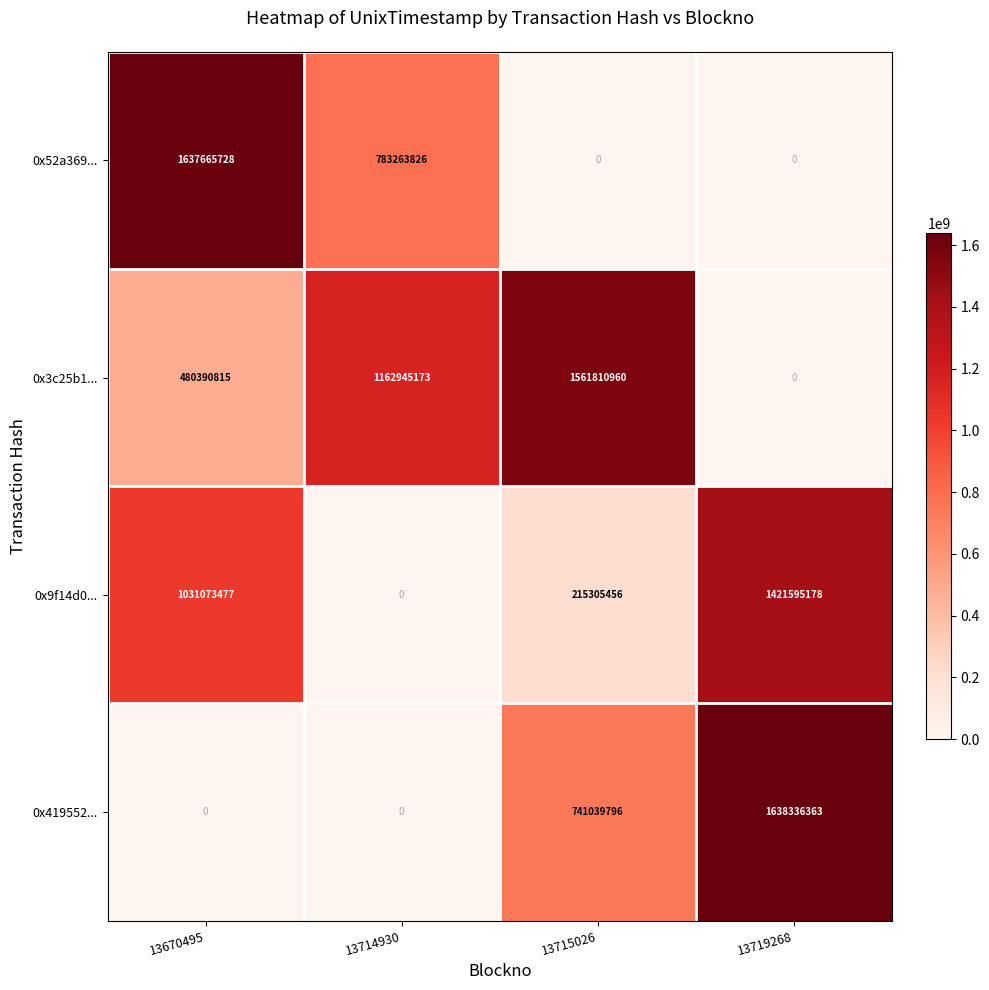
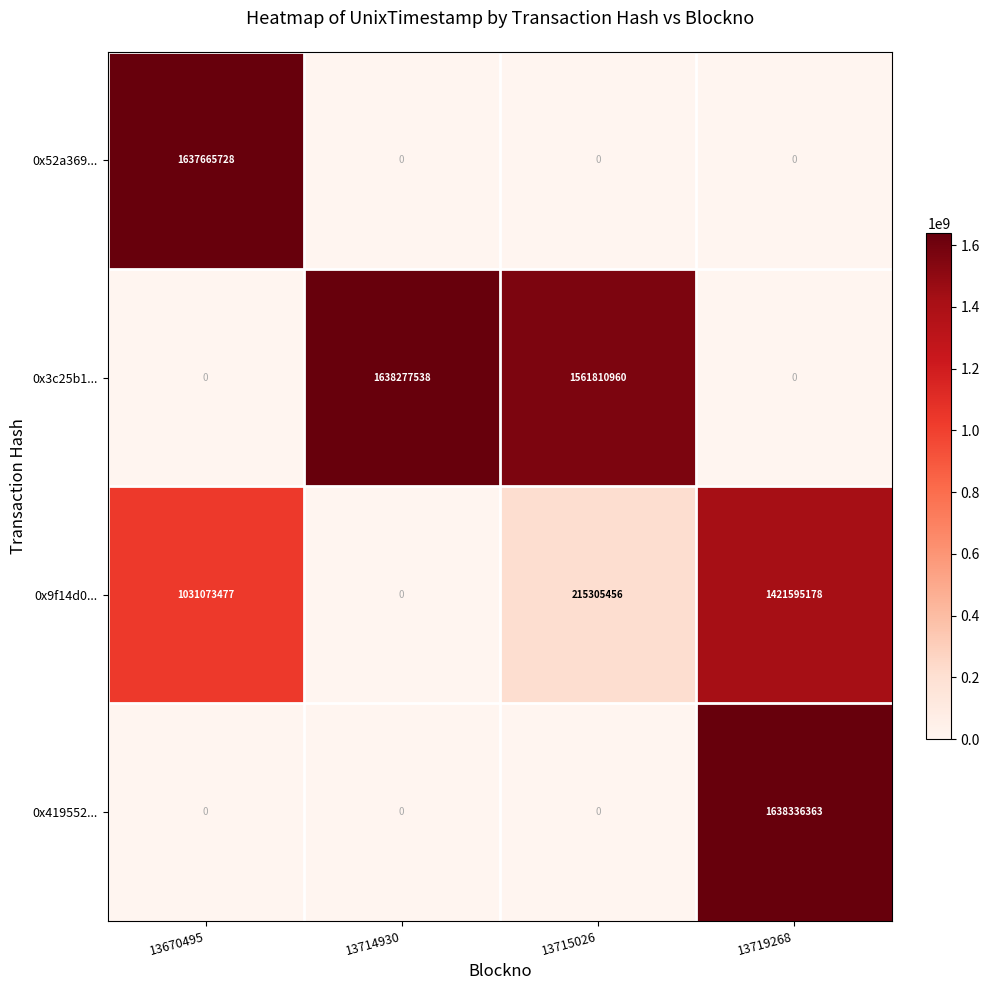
  {
    "0x52a369...": {
      "13670495": 1637665728,
-     "13714930": 783263826,
+     "13714930": 0,
      "13715026": 0,
      "13719268": 0
    },
    "0x3c25b1...": {
-     "13670495": 480390815,
-     "13714930": 1162945173,
+     "13670495": 0,
+     "13714930": 1638277538,
      "13715026": 1561810960,
      "13719268": 0
    },
    "0x9f14d0...": {
      "13670495": 1031073477,
      "13714930": 0,
      "13715026": 215305456,
      "13719268": 1421595178
    },
    "0x419552...": {
      "13670495": 0,
      "13714930": 0,
-     "13715026": 741039796,
+     "13715026": 0,
      "13719268": 1638336363
    }
  }
